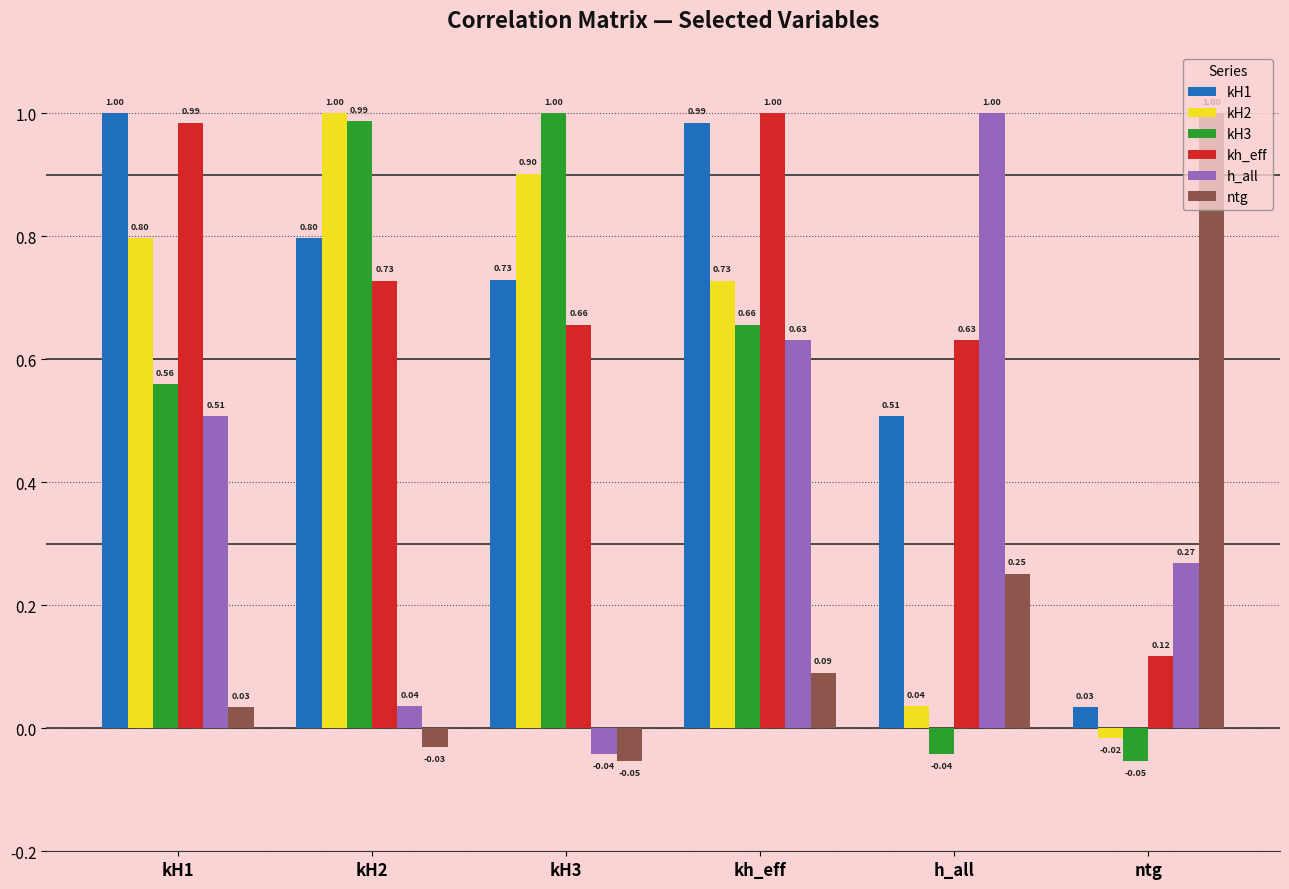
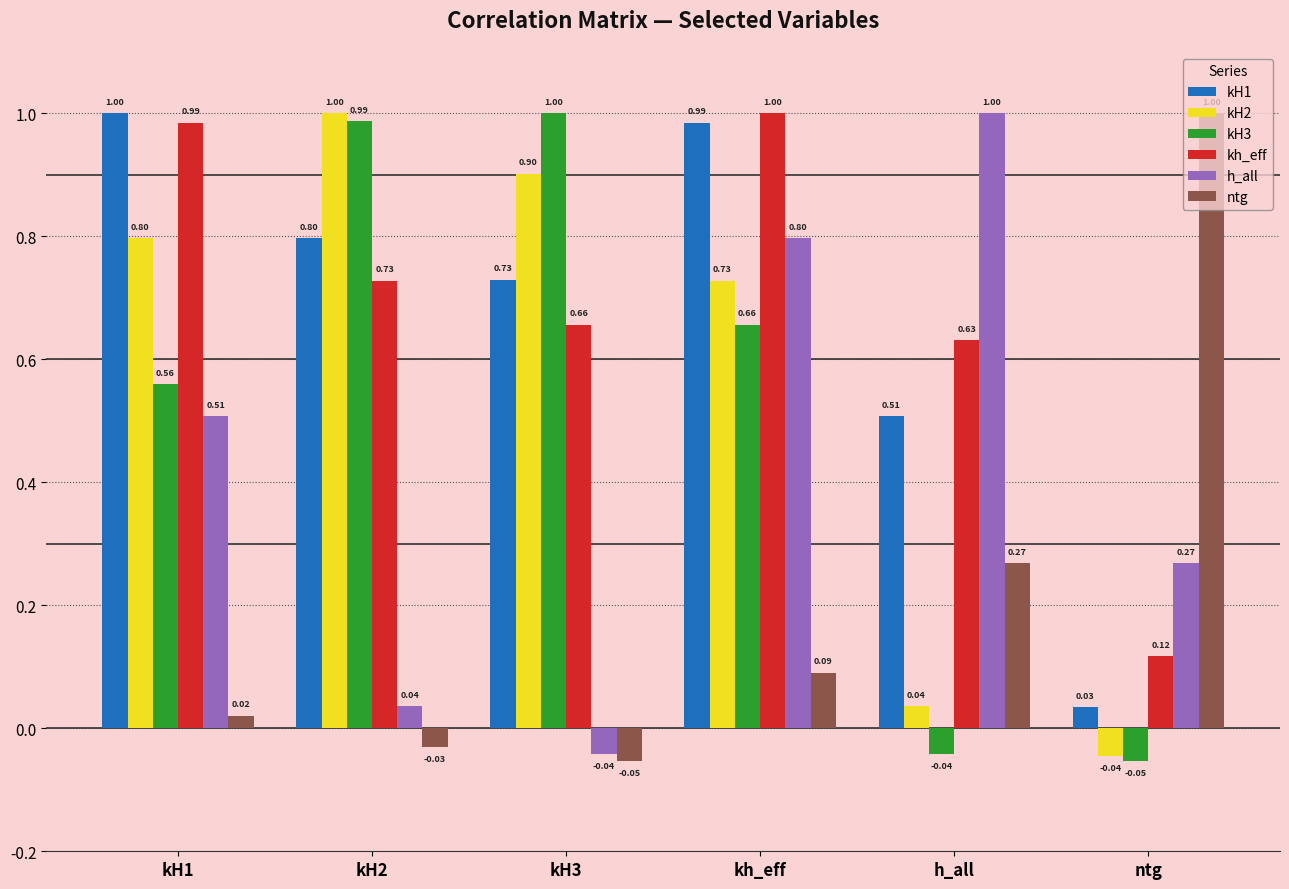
  {
    "kH1": {
      "kH1": 1.00,
      "kH2": 0.80,
      "kH3": 0.73,
      "kh_eff": 0.99,
      "h_all": 0.51,
      "ntg": 0.03
    },
    "kH2": {
      "kH1": 0.80,
      "kH2": 1.00,
      "kH3": 0.90,
      "kh_eff": 0.73,
      "h_all": 0.04,
-     "ntg": -0.02
+     "ntg": -0.04
    },
    "kH3": {
      "kH1": 0.56,
      "kH2": 0.99,
      "kH3": 1.00,
      "kh_eff": 0.66,
      "h_all": -0.04,
      "ntg": -0.05
    },
    "kh_eff": {
      "kH1": 0.99,
      "kH2": 0.73,
      "kH3": 0.66,
      "kh_eff": 1.00,
      "h_all": 0.63,
      "ntg": 0.12
    },
    "h_all": {
      "kH1": 0.51,
      "kH2": 0.04,
      "kH3": -0.04,
-     "kh_eff": 0.63,
+     "kh_eff": 0.80,
      "h_all": 1.00,
      "ntg": 0.27
    },
    "ntg": {
-     "kH1": 0.03,
+     "kH1": 0.02,
      "kH2": -0.03,
      "kH3": -0.05,
      "kh_eff": 0.09,
-     "h_all": 0.25
+     "h_all": 0.27
    }
  }
